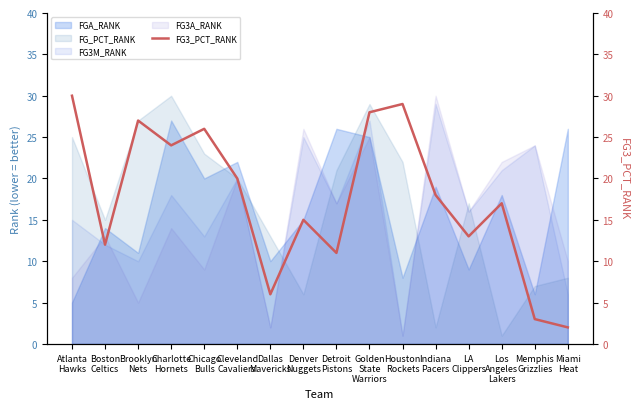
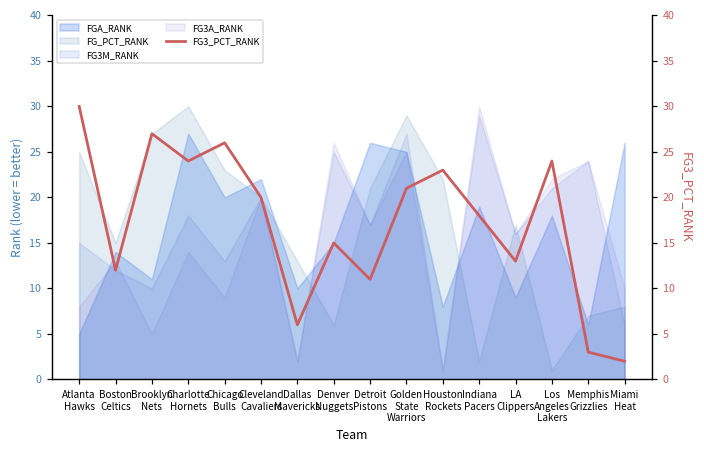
  {
    "FG3_PCT_RANK": {
      "Atlanta Hawks": 30,
      "Boston Celtics": 12,
      "Chicago Bulls": 26,
      "Detroit Pistons": 11,
-     "Golden State Warriors": 28,
-     "Houston Rockets": 29,
+     "Golden State Warriors": 21,
+     "Houston Rockets": 23,
      "Indiana Pacers": 18,
      "LA Clippers": 13,
-     "Los Angeles Lakers": 17,
+     "Los Angeles Lakers": 24,
      "Memphis Grizzlies": 3,
      "Miami Heat": 2
    }
  }
